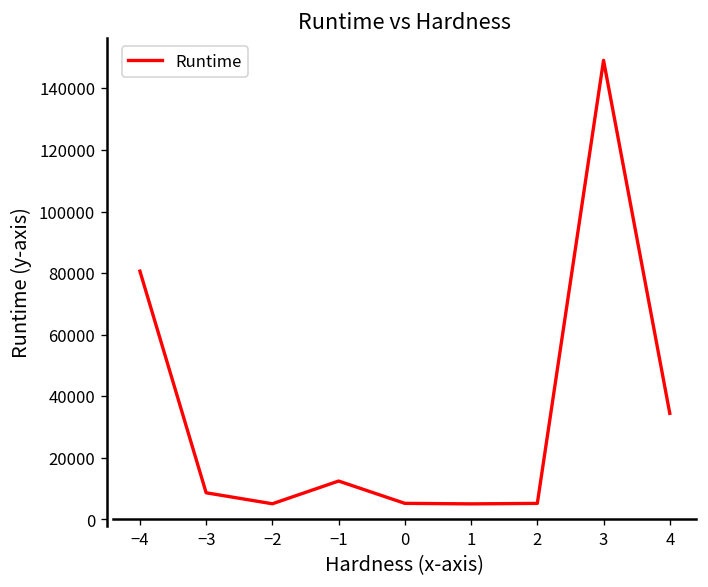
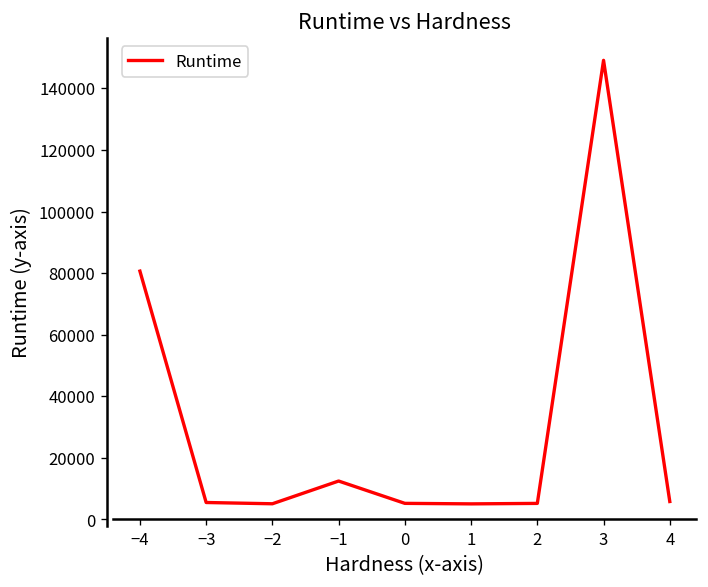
  {
    "−4": 81000,
-   "−3": 9000,
+   "−3": 6000,
    "−2": 5000,
    "−1": 12000,
    "0": 5000,
    "1": 5000,
    "2": 5000,
    "3": 149000,
-   "4": 34000
+   "4": 6000
  }
